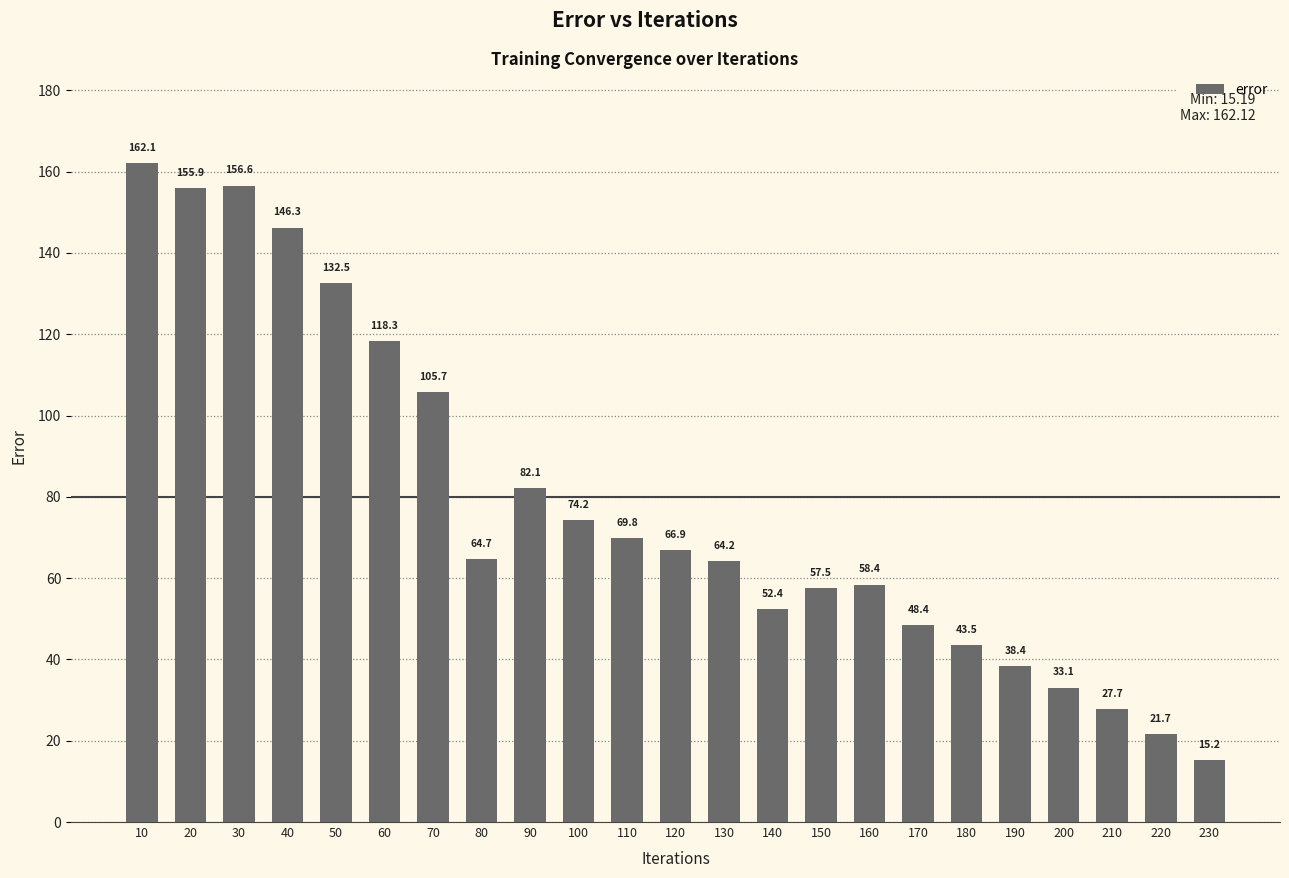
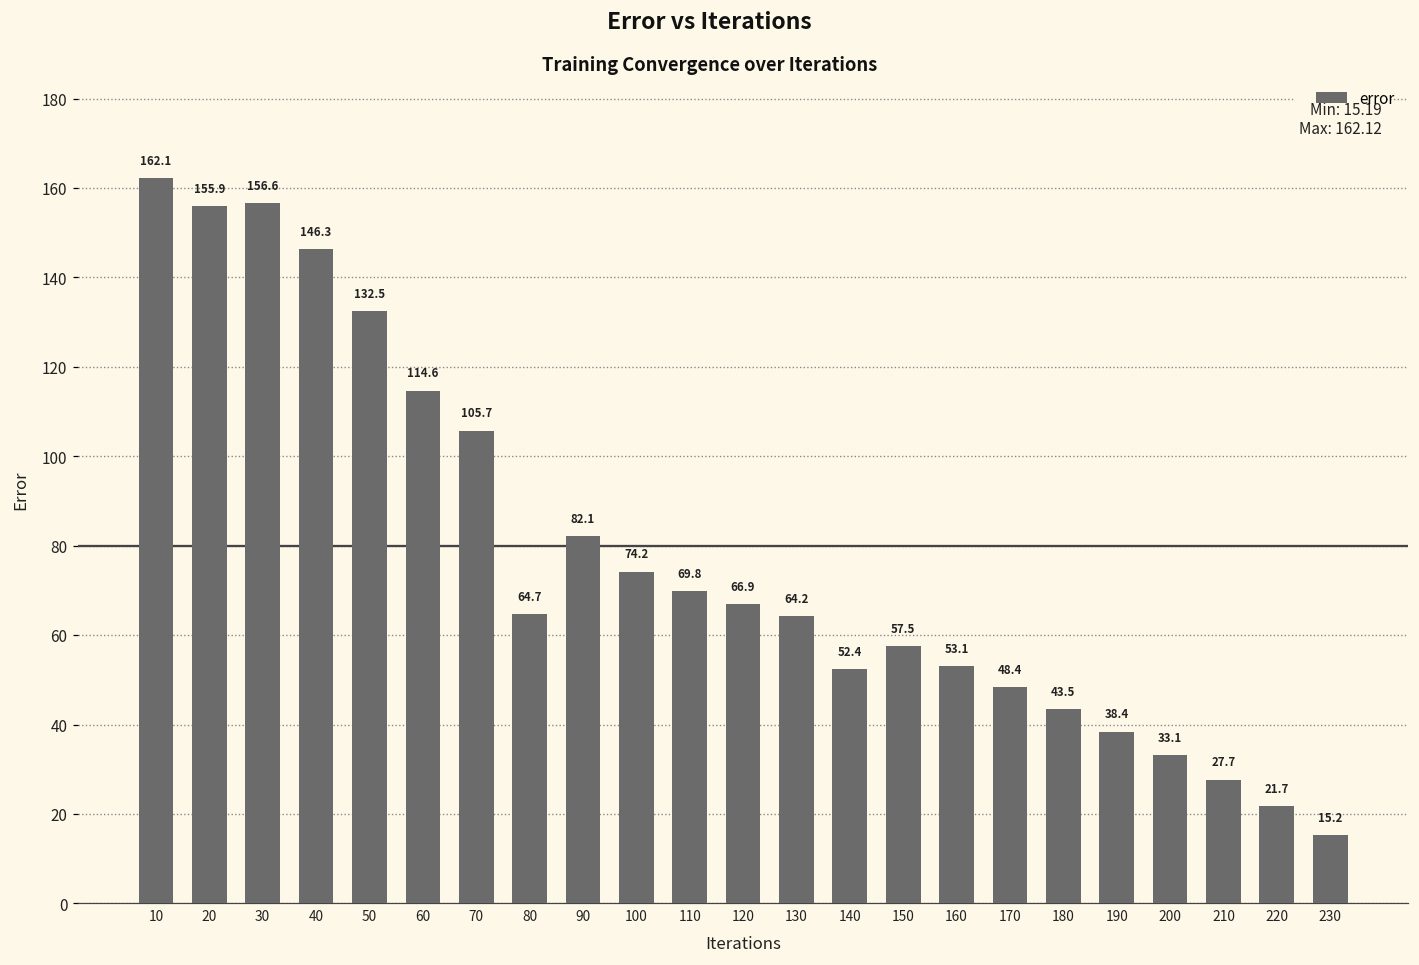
  {
    "10": 162.1,
    "20": 155.9,
    "30": 156.6,
    "40": 146.3,
    "50": 132.5,
-   "60": 118.3,
+   "60": 114.6,
    "70": 105.7,
    "80": 64.7,
    "90": 82.1,
    "100": 74.2,
    "110": 69.8,
    "120": 66.9,
    "130": 64.2,
    "140": 52.4,
    "150": 57.5,
-   "160": 58.4,
+   "160": 53.1,
    "170": 48.4,
    "180": 43.5,
    "190": 38.4,
    "200": 33.1,
    "210": 27.7,
    "220": 21.7,
    "230": 15.2
  }
